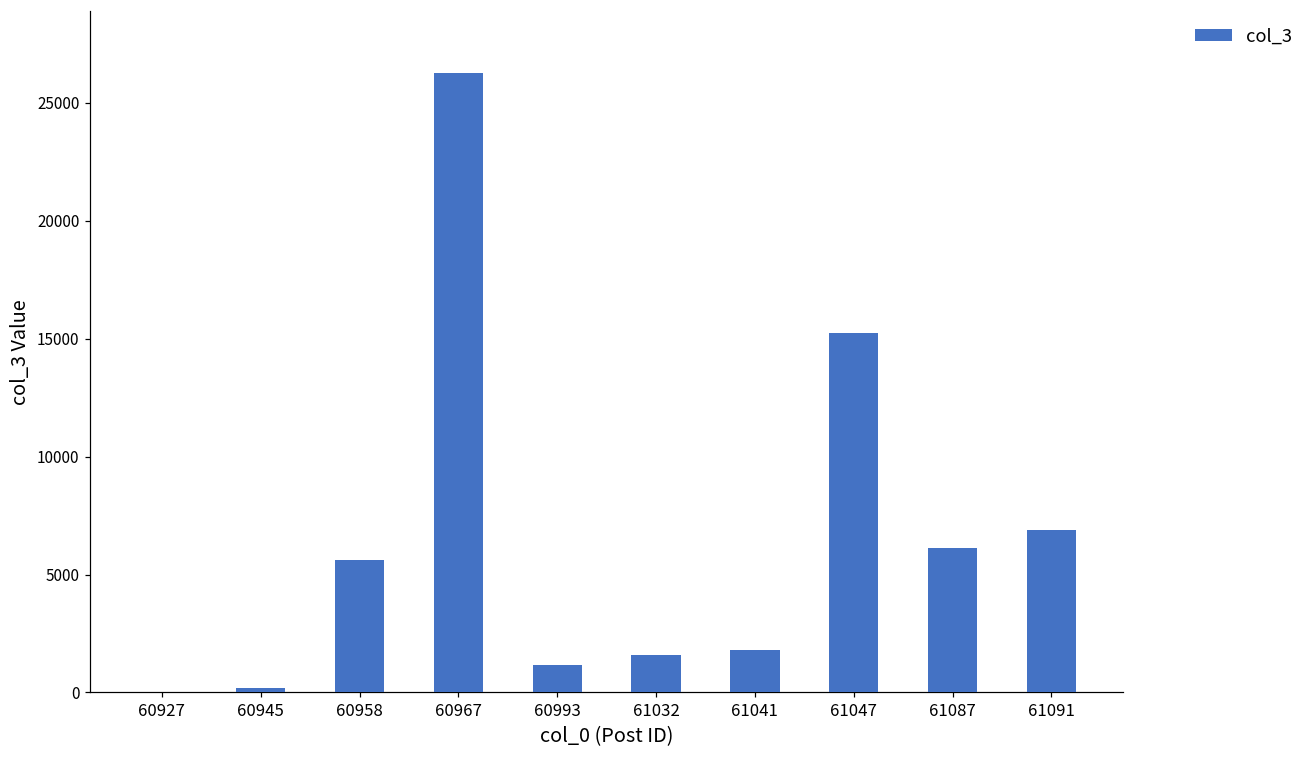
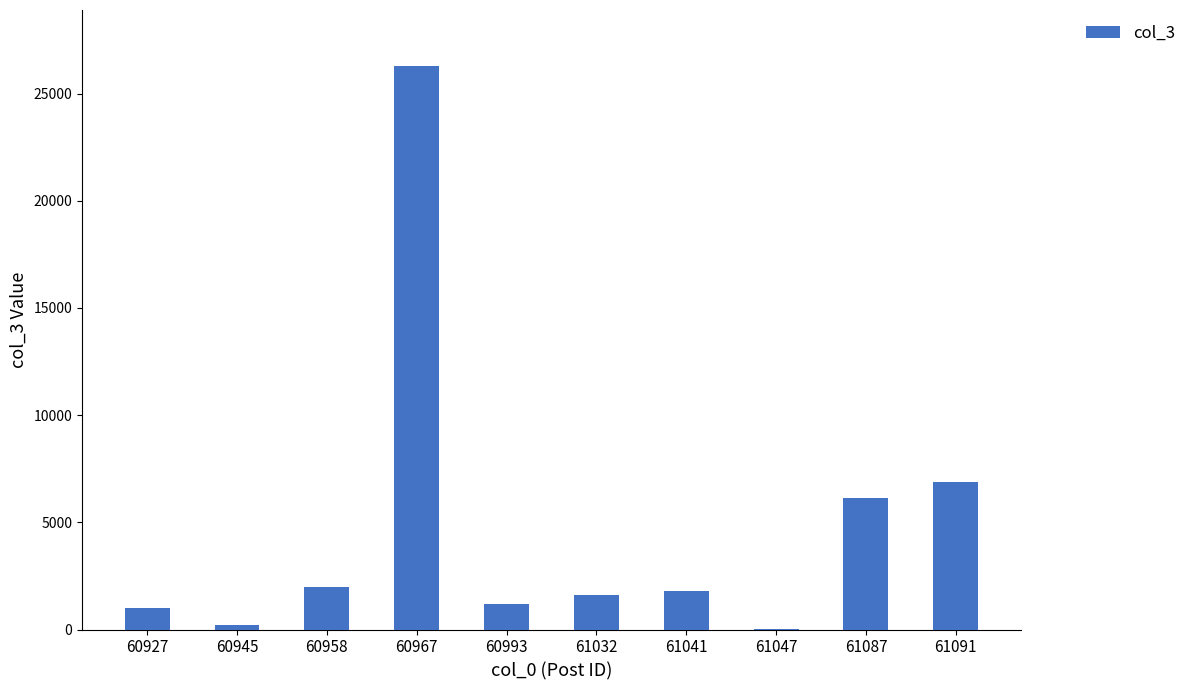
  {
-   "60927": 0,
+   "60927": 1000,
    "60945": 200,
-   "60958": 5600,
+   "60958": 2000,
    "60967": 26300,
    "60993": 1200,
    "61032": 1600,
    "61041": 1800,
-   "61047": 15200,
+   "61047": 0,
    "61087": 6100,
    "61091": 6900
  }
